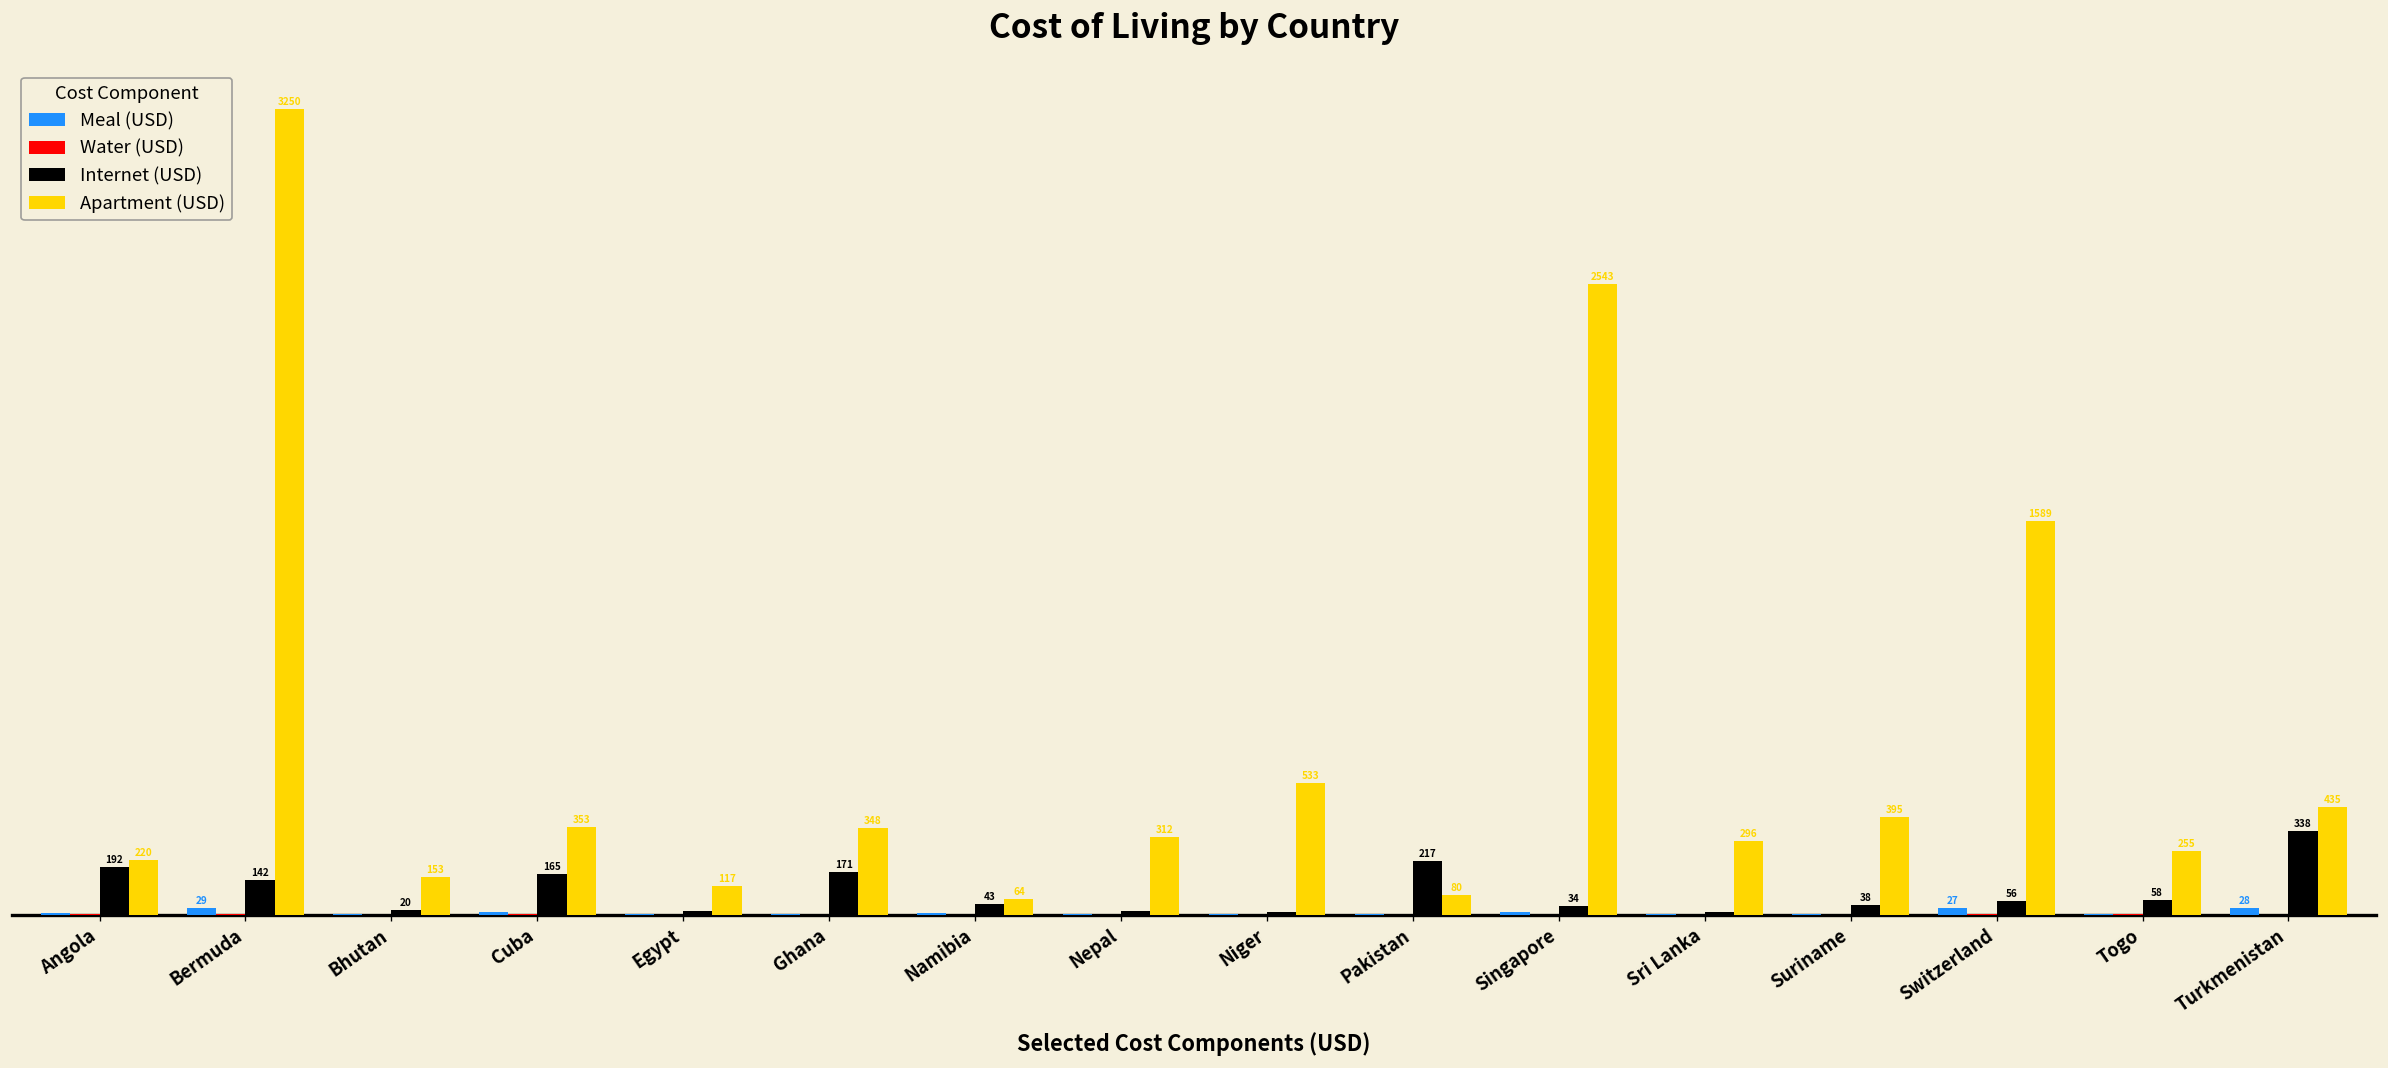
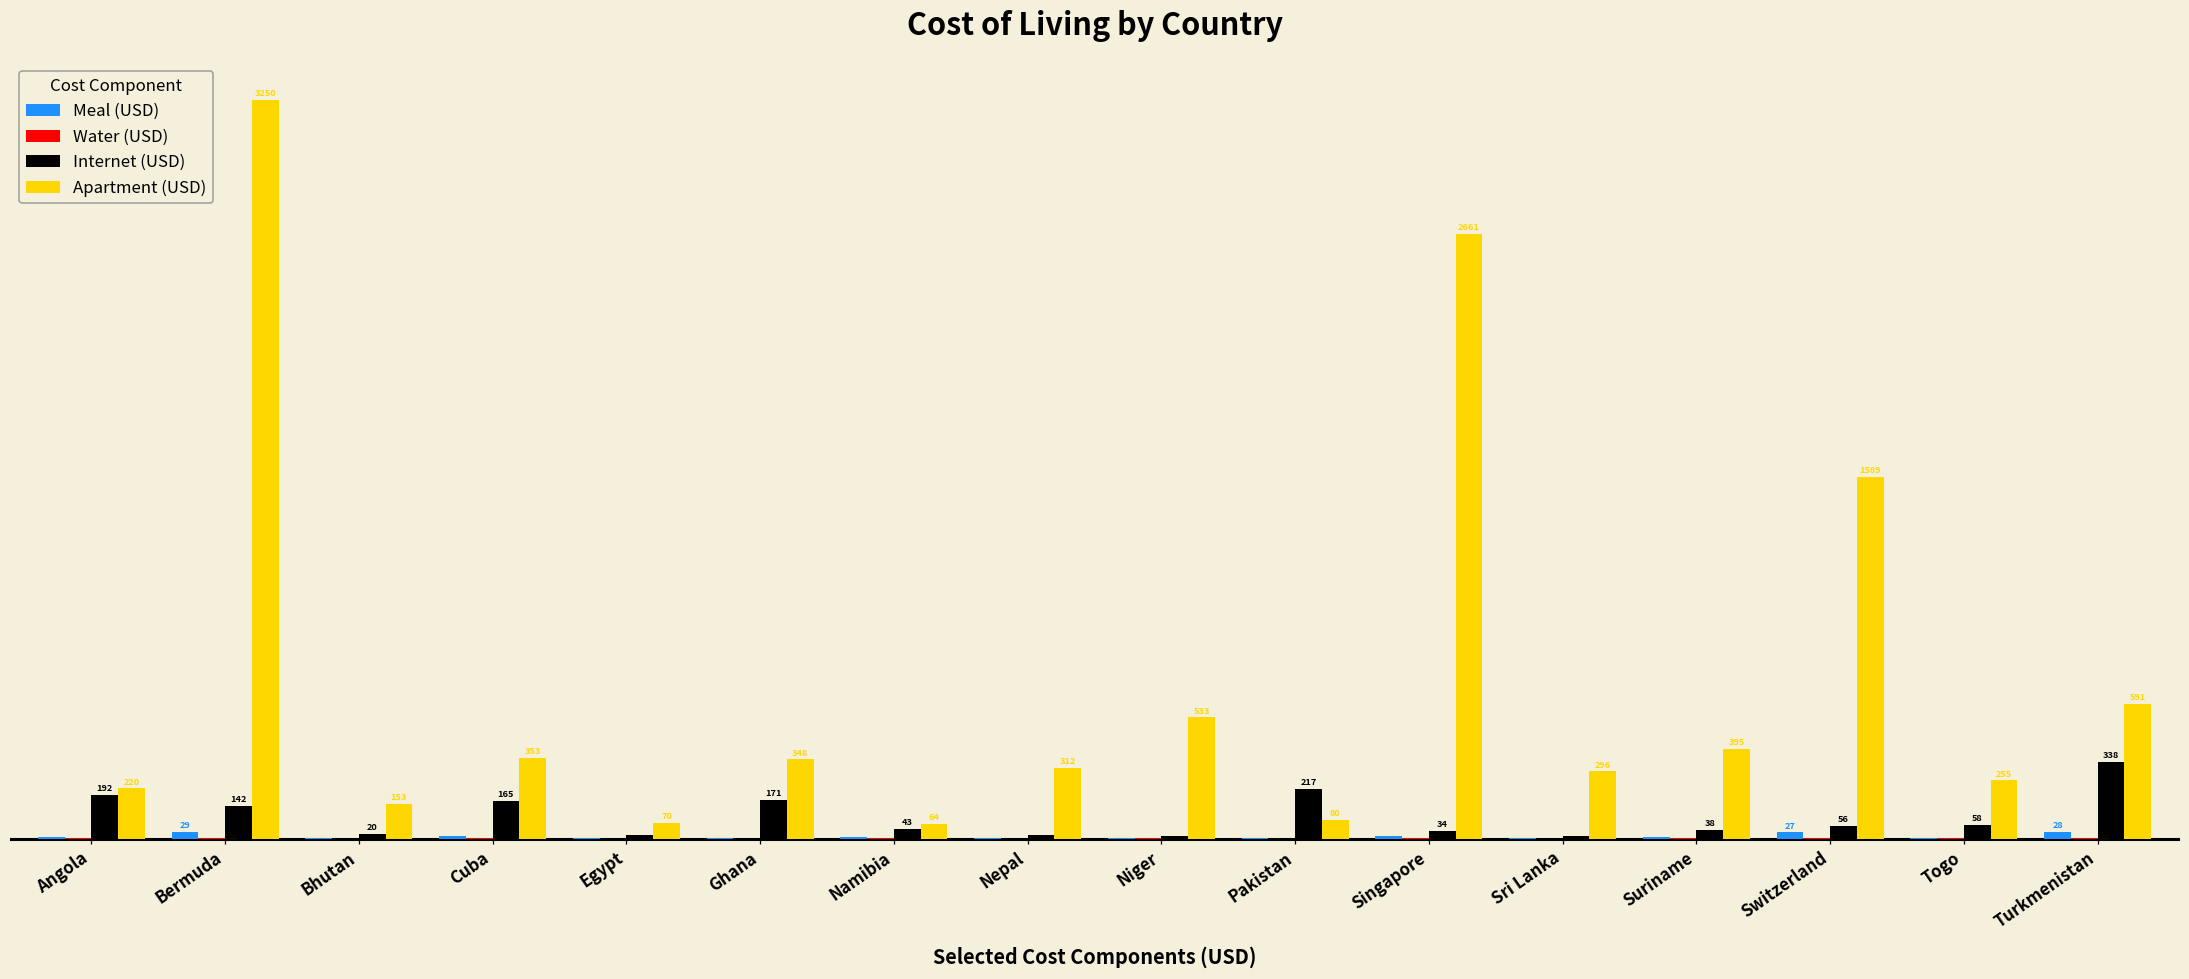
  {
    "Meal (USD)": {
      "Bermuda": 29,
      "Switzerland": 27,
      "Turkmenistan": 28
    },
    "Internet (USD)": {
      "Angola": 192,
      "Bermuda": 142,
      "Bhutan": 20,
      "Cuba": 165,
      "Ghana": 171,
      "Namibia": 43,
      "Pakistan": 217,
      "Singapore": 34,
      "Suriname": 38,
      "Switzerland": 56,
      "Togo": 58,
      "Turkmenistan": 338
    },
    "Apartment (USD)": {
      "Angola": 220,
      "Bermuda": 3250,
      "Bhutan": 153,
      "Cuba": 353,
-     "Egypt": 117,
+     "Egypt": 70,
      "Ghana": 348,
      "Namibia": 64,
      "Nepal": 312,
      "Niger": 533,
      "Pakistan": 80,
-     "Singapore": 2543,
+     "Singapore": 2661,
      "Sri Lanka": 296,
      "Suriname": 395,
      "Switzerland": 1589,
      "Togo": 255,
-     "Turkmenistan": 435
+     "Turkmenistan": 591
    }
  }
